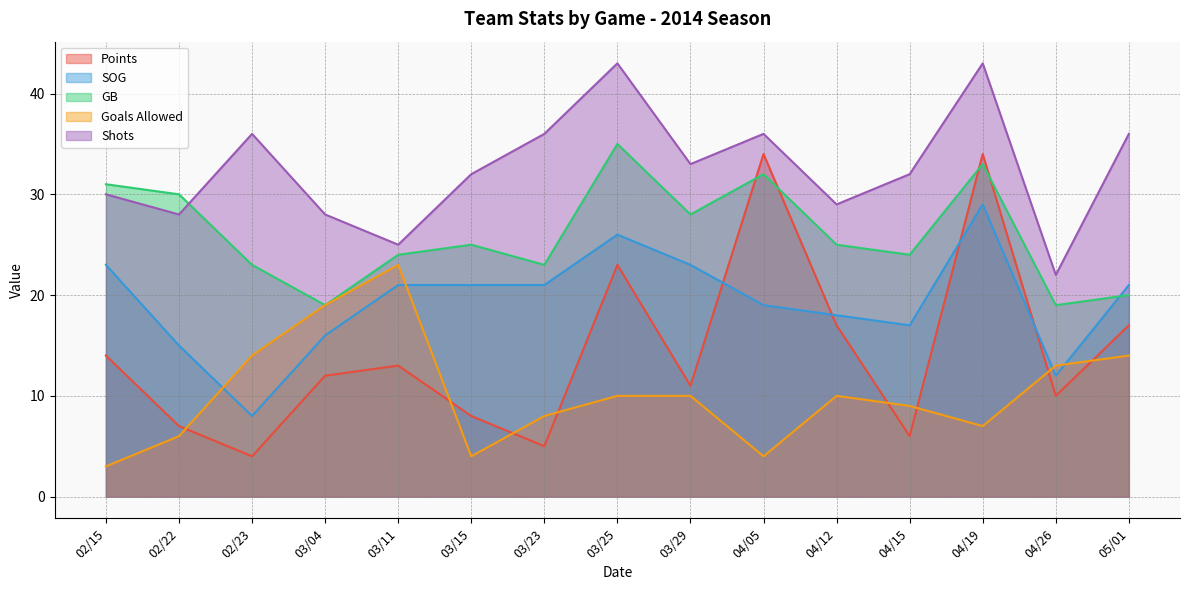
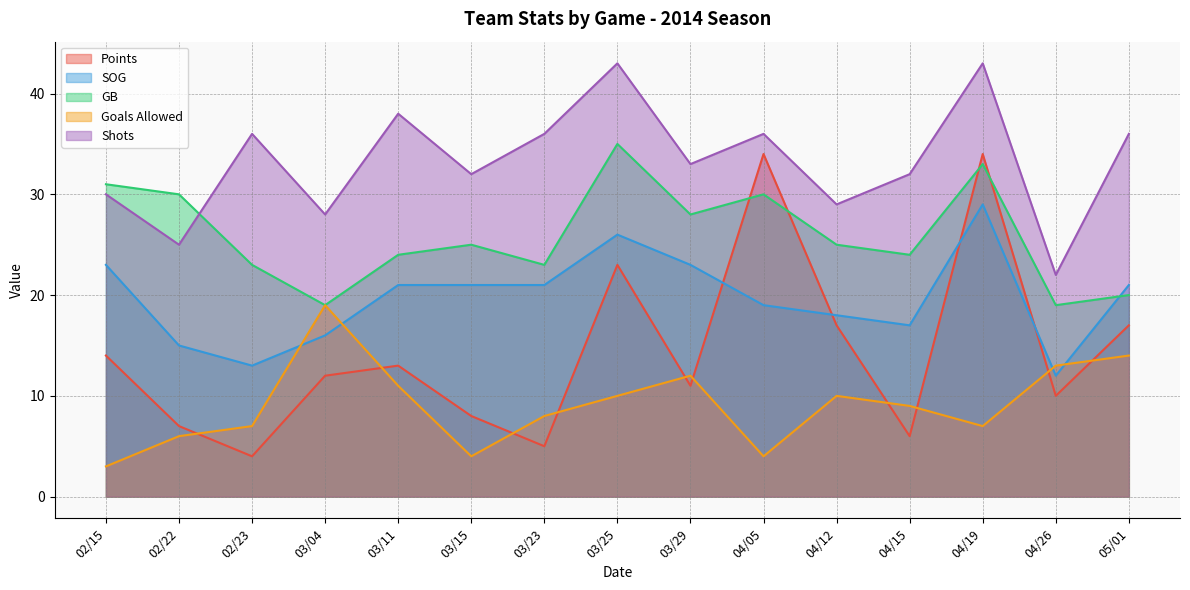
  {
    "Points": {
      "02/15": 14,
      "02/22": 7,
      "02/23": 4,
      "03/04": 12,
      "03/11": 13,
      "03/15": 8,
      "03/23": 5,
      "03/25": 23,
      "03/29": 11,
      "04/05": 34,
      "04/12": 17,
      "04/15": 6,
      "04/19": 34,
      "04/26": 10,
      "05/01": 17
    },
    "SOG": {
      "02/15": 23,
      "02/22": 15,
-     "02/23": 8,
+     "02/23": 13,
      "03/04": 16,
      "03/11": 21,
      "03/15": 21,
      "03/23": 21,
      "03/25": 26,
      "03/29": 23,
      "04/05": 19,
      "04/12": 18,
      "04/15": 17,
      "04/19": 29,
      "04/26": 12,
      "05/01": 21
    },
    "GB": {
      "02/15": 31,
      "02/22": 30,
      "02/23": 23,
      "03/11": 24,
      "03/15": 25,
      "03/23": 23,
      "03/25": 35,
      "03/29": 28,
-     "04/05": 32,
+     "04/05": 30,
      "04/12": 25,
      "04/15": 24,
      "04/19": 33,
      "04/26": 19,
      "05/01": 20
    },
    "Goals Allowed": {
      "02/15": 3,
      "02/22": 6,
-     "02/23": 14,
-     "03/11": 23,
+     "02/23": 7,
+     "03/11": 11,
      "03/15": 4,
      "03/23": 8,
      "03/25": 10,
-     "03/29": 10,
+     "03/29": 12,
      "04/05": 4,
      "04/12": 10,
      "04/15": 9,
      "04/19": 7,
      "04/26": 13,
      "05/01": 14
    },
    "Shots": {
      "02/15": 30,
-     "02/22": 28,
+     "02/22": 25,
      "02/23": 36,
      "03/04": 28,
-     "03/11": 25,
+     "03/11": 38,
      "03/15": 32,
      "03/23": 36,
      "03/25": 43,
      "03/29": 33,
      "04/05": 36,
      "04/12": 29,
      "04/15": 32,
      "04/19": 43,
      "04/26": 22,
      "05/01": 36
    }
  }
